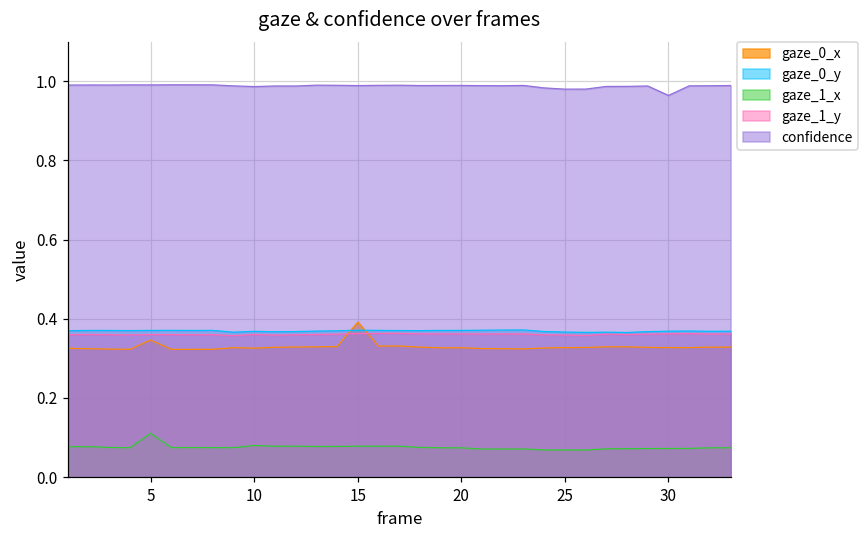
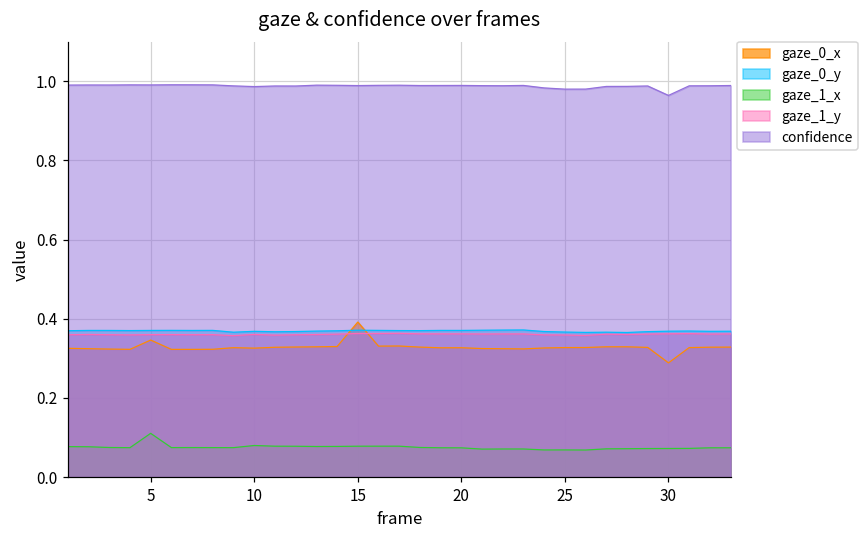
  {
    "gaze_0_x": {
      "5": 0.35,
      "10": 0.33,
      "15": 0.39,
      "20": 0.33,
      "25": 0.33,
-     "30": 0.33
+     "30": 0.29
    },
    "gaze_0_y": {
      "5": 0.37,
      "10": 0.37,
      "15": 0.37,
      "20": 0.37,
      "25": 0.37
    },
    "gaze_1_x": {
      "5": 0.11,
      "10": 0.08,
      "15": 0.08,
      "20": 0.07,
      "25": 0.07,
      "30": 0.07
    },
    "gaze_1_y": {
      "5": 0.36,
      "10": 0.36,
      "15": 0.36,
      "20": 0.36,
      "25": 0.36
    },
    "confidence": {
      "5": 0.99,
      "10": 0.99,
      "15": 0.99,
      "20": 0.99,
      "25": 0.98,
      "30": 0.96
    }
  }
